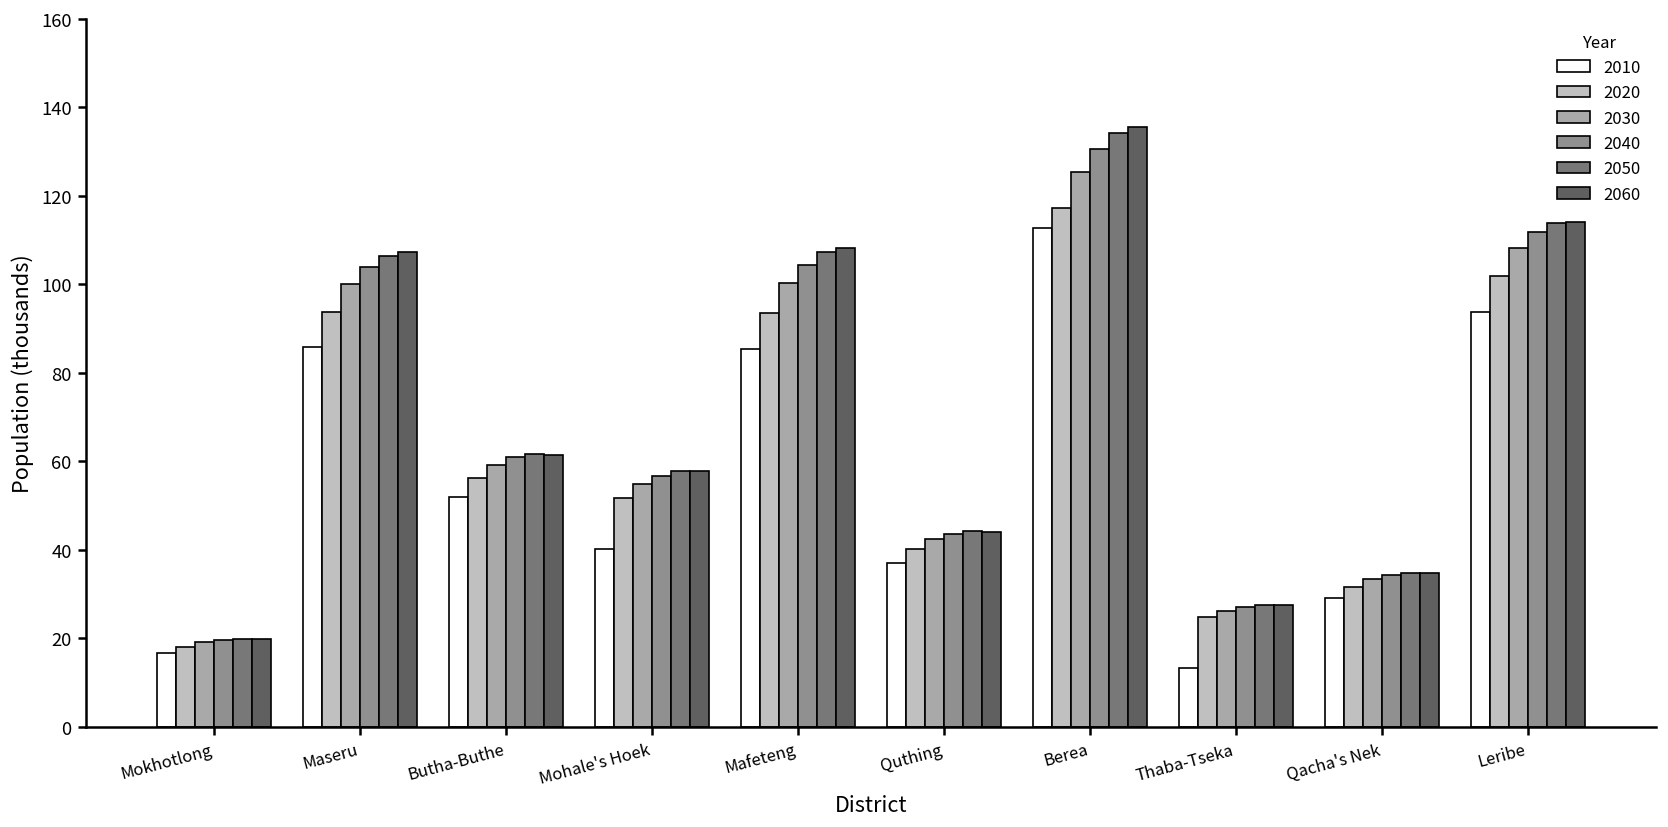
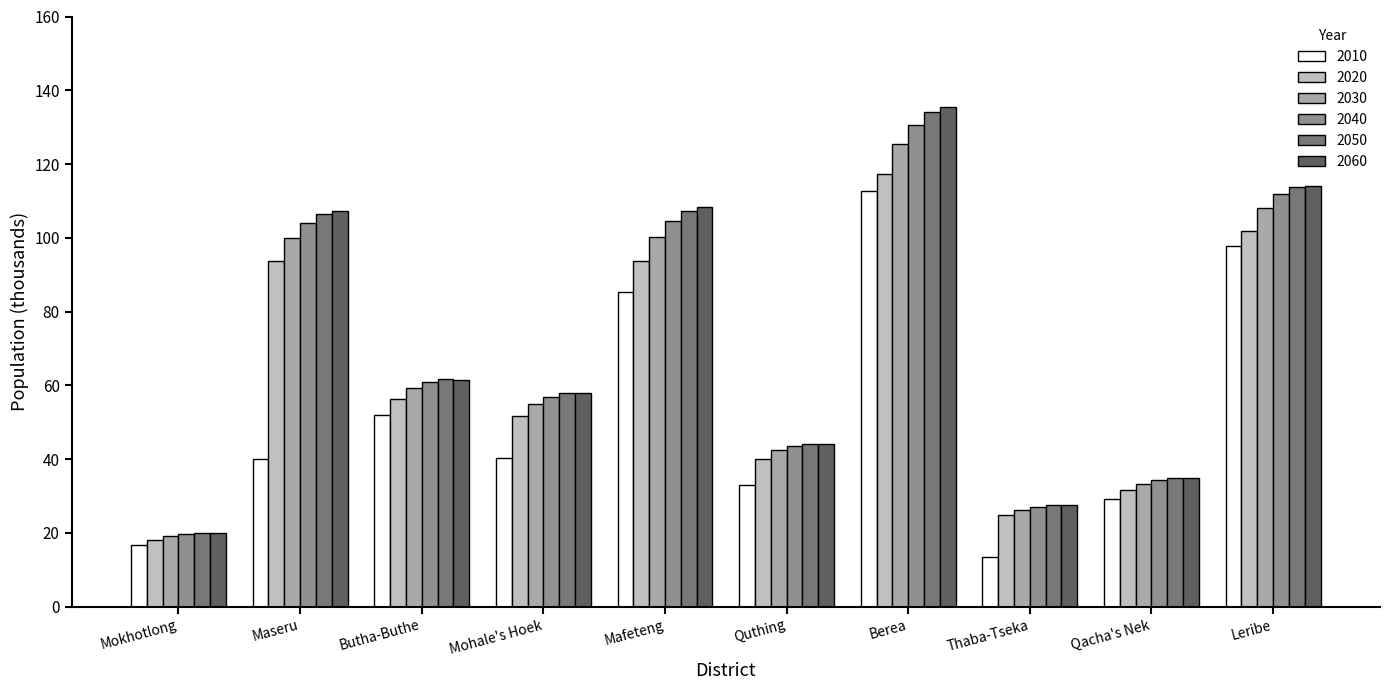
  {
    "2010": {
      "Mokhotlong": 17,
-     "Maseru": 86,
+     "Maseru": 40,
      "Butha-Buthe": 52,
      "Mohale's Hoek": 40,
      "Mafeteng": 85,
-     "Quthing": 37,
+     "Quthing": 33,
      "Berea": 113,
      "Thaba-Tseka": 13,
      "Qacha's Nek": 29,
-     "Leribe": 94
+     "Leribe": 98
    }
  }
